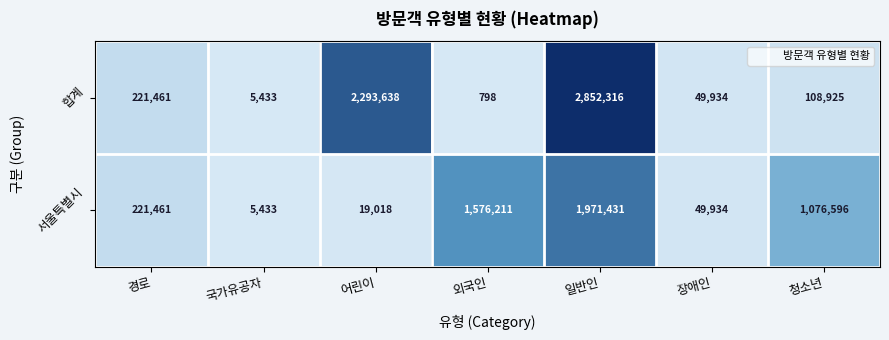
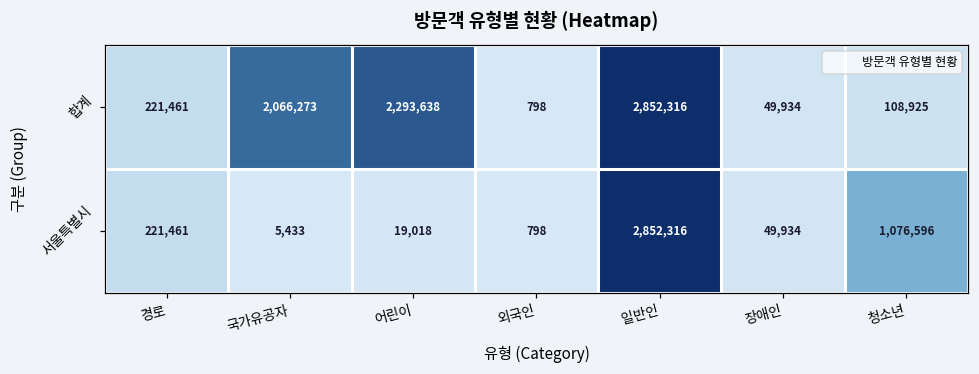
  {
    "합계": {
      "경로": "221,461",
-     "국가유공자": "5,433",
+     "국가유공자": "2,066,273",
      "어린이": "2,293,638",
      "외국인": "798",
      "일반인": "2,852,316",
      "장애인": "49,934",
      "청소년": "108,925"
    },
    "서울특별시": {
      "경로": "221,461",
      "국가유공자": "5,433",
      "어린이": "19,018",
-     "외국인": "1,576,211",
-     "일반인": "1,971,431",
+     "외국인": "798",
+     "일반인": "2,852,316",
      "장애인": "49,934",
      "청소년": "1,076,596"
    }
  }
